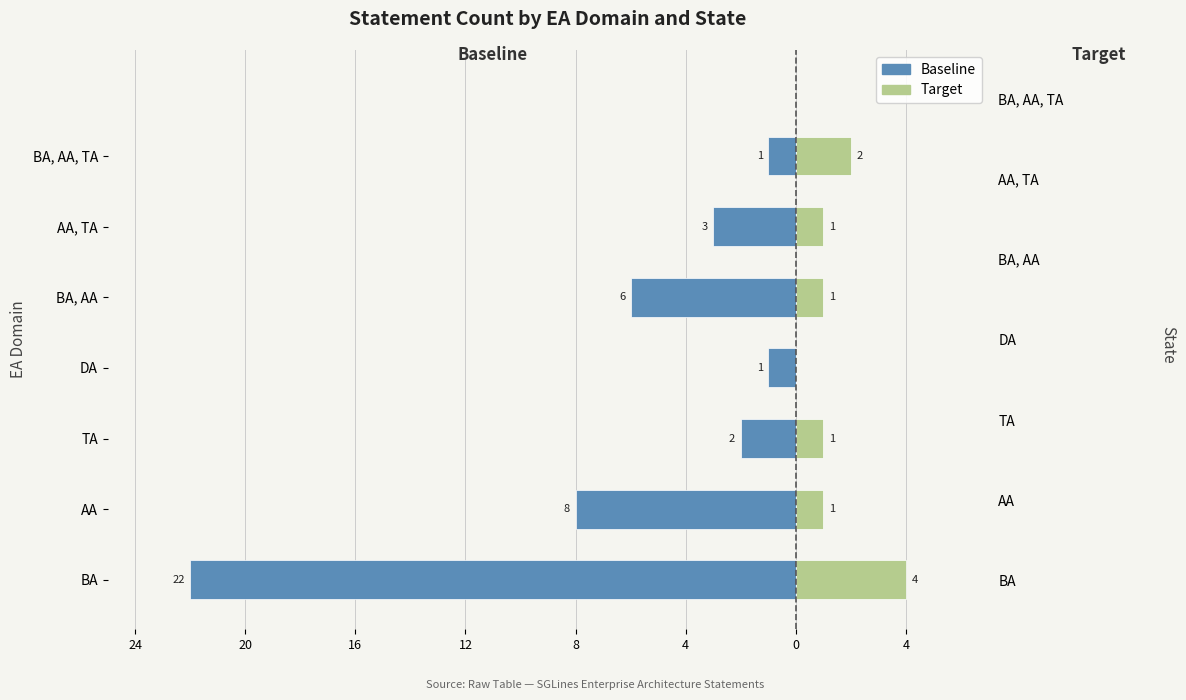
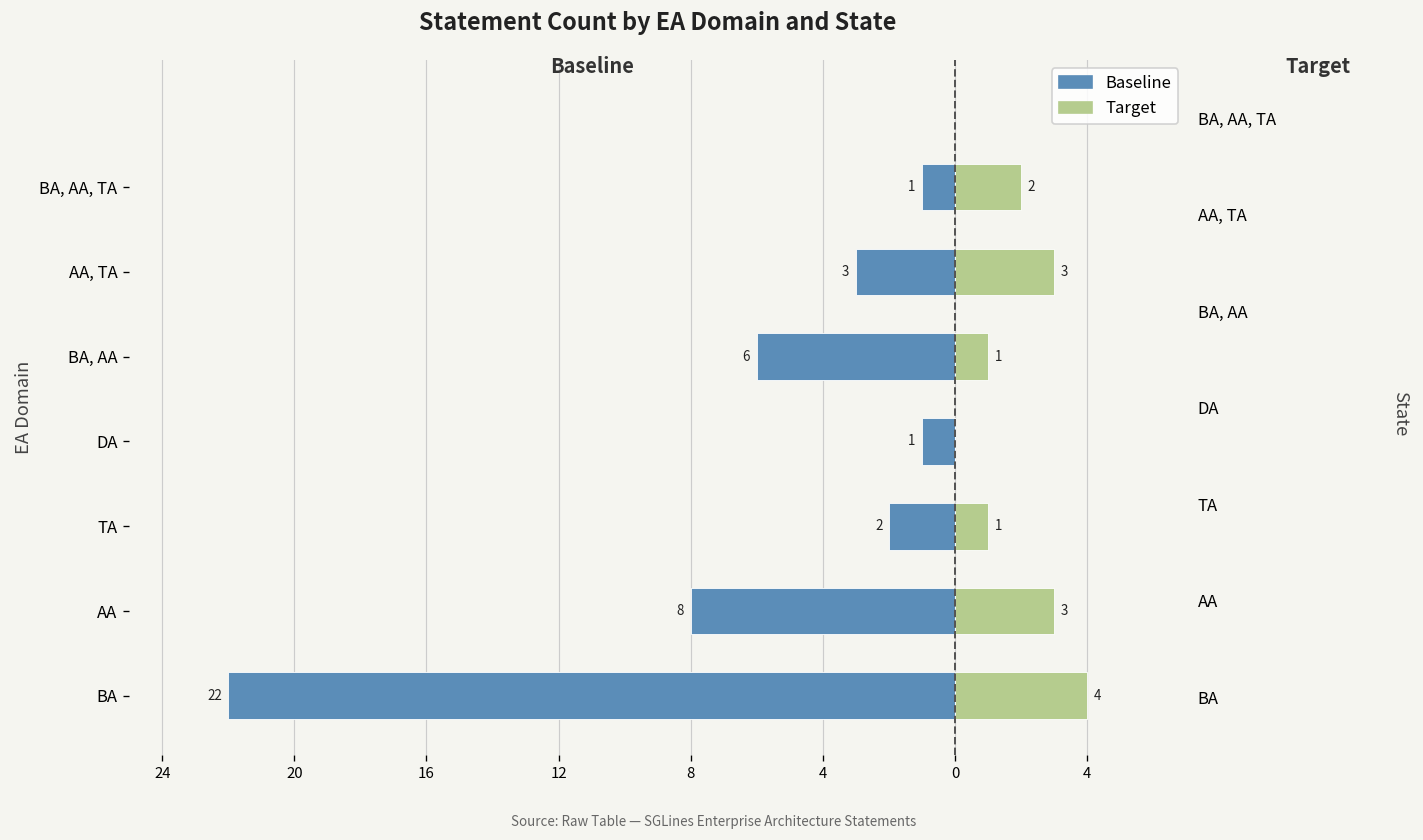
  {
    "Target": {
      "BA, AA, TA": 2,
-     "AA, TA": 1,
+     "AA, TA": 3,
      "BA, AA": 1,
      "TA": 1,
-     "AA": 1,
+     "AA": 3,
      "BA": 4
    }
  }
